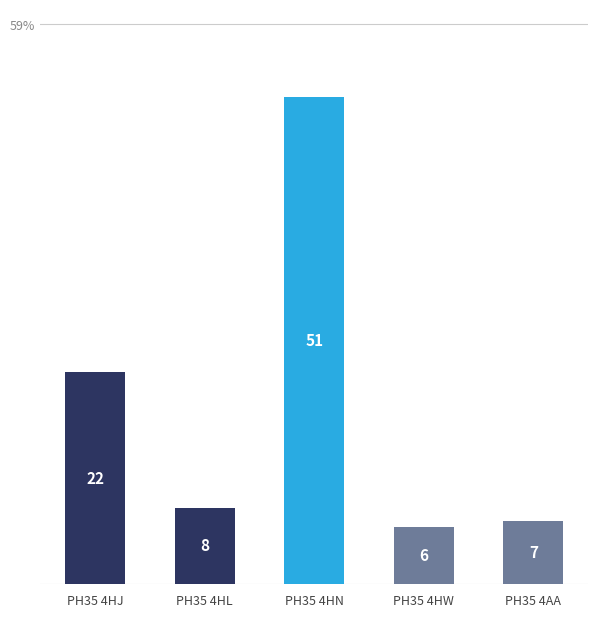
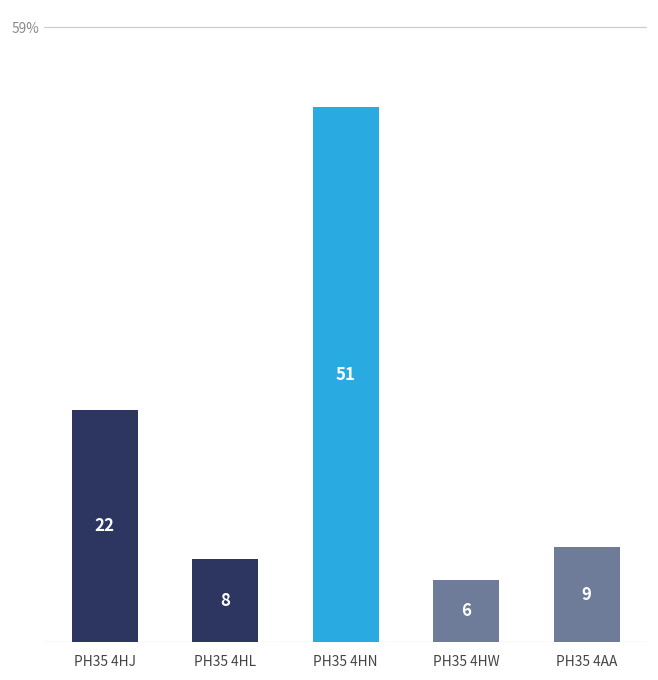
  {
    "PH35 4HJ": 22,
    "PH35 4HL": 8,
    "PH35 4HN": 51,
    "PH35 4HW": 6,
-   "PH35 4AA": 7
+   "PH35 4AA": 9
  }
